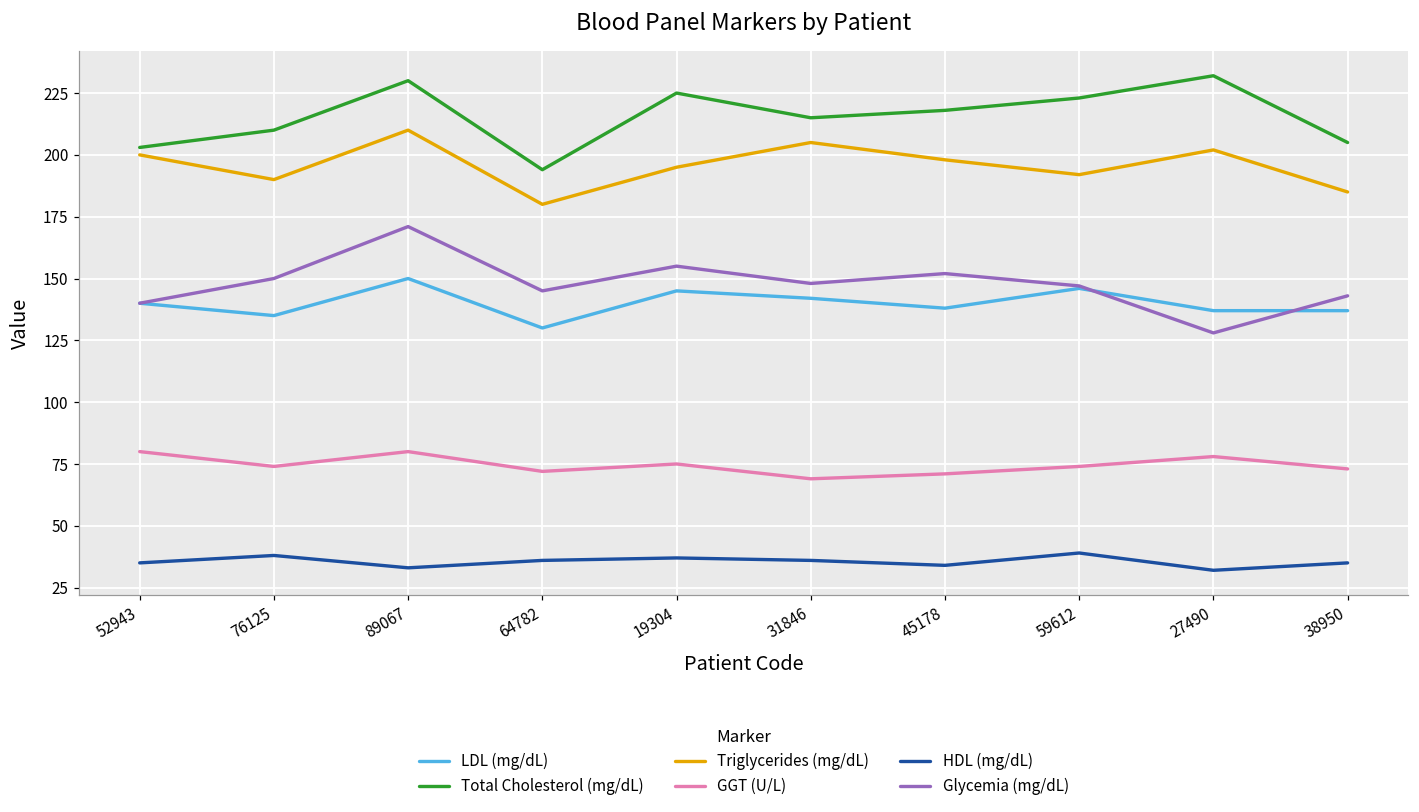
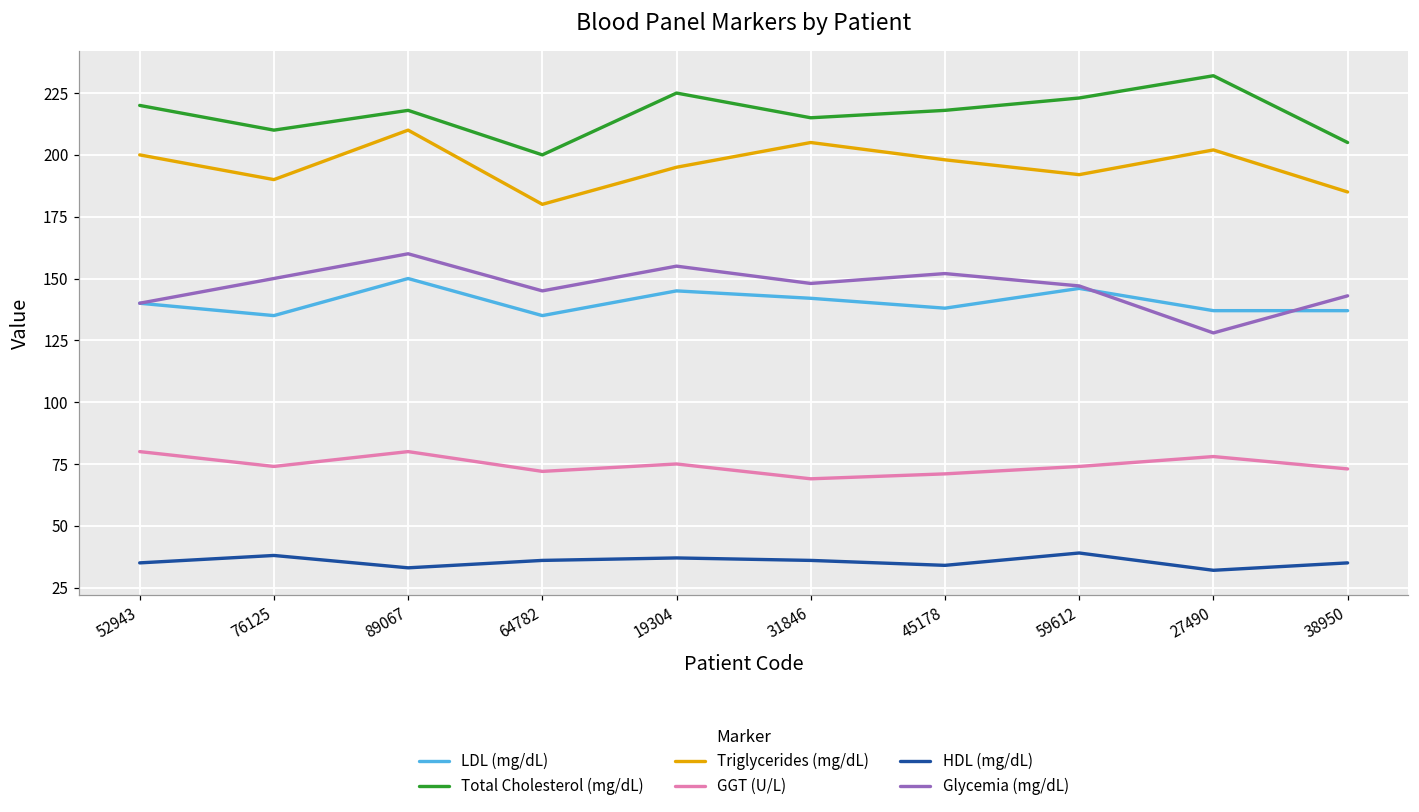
  {
    "LDL (mg/dL)": {
      "76125": 135,
      "89067": 150,
-     "64782": 130,
+     "64782": 135,
      "19304": 145,
      "31846": 142,
      "45178": 138,
      "27490": 137,
      "38950": 137
    },
    "Total Cholesterol (mg/dL)": {
-     "52943": 203,
+     "52943": 220,
      "76125": 210,
-     "89067": 230,
-     "64782": 194,
+     "89067": 218,
+     "64782": 200,
      "19304": 225,
      "31846": 215,
      "45178": 218,
      "59612": 223,
      "27490": 232,
      "38950": 205
    },
    "Triglycerides (mg/dL)": {
      "52943": 200,
      "76125": 190,
      "89067": 210,
      "64782": 180,
      "19304": 195,
      "31846": 205,
      "45178": 198,
      "59612": 192,
      "27490": 202,
      "38950": 185
    },
    "GGT (U/L)": {
      "52943": 80,
      "76125": 74,
      "89067": 80,
      "64782": 72,
      "19304": 75,
      "31846": 69,
      "45178": 71,
      "59612": 74,
      "27490": 78,
      "38950": 73
    },
    "HDL (mg/dL)": {
      "52943": 35,
      "76125": 38,
      "89067": 33,
      "64782": 36,
      "19304": 37,
      "31846": 36,
      "45178": 34,
      "59612": 39,
      "27490": 32,
      "38950": 35
    },
    "Glycemia (mg/dL)": {
      "76125": 150,
-     "89067": 171,
+     "89067": 160,
      "64782": 145,
      "19304": 155,
      "31846": 148,
      "45178": 152,
      "27490": 128,
      "38950": 143
    }
  }
